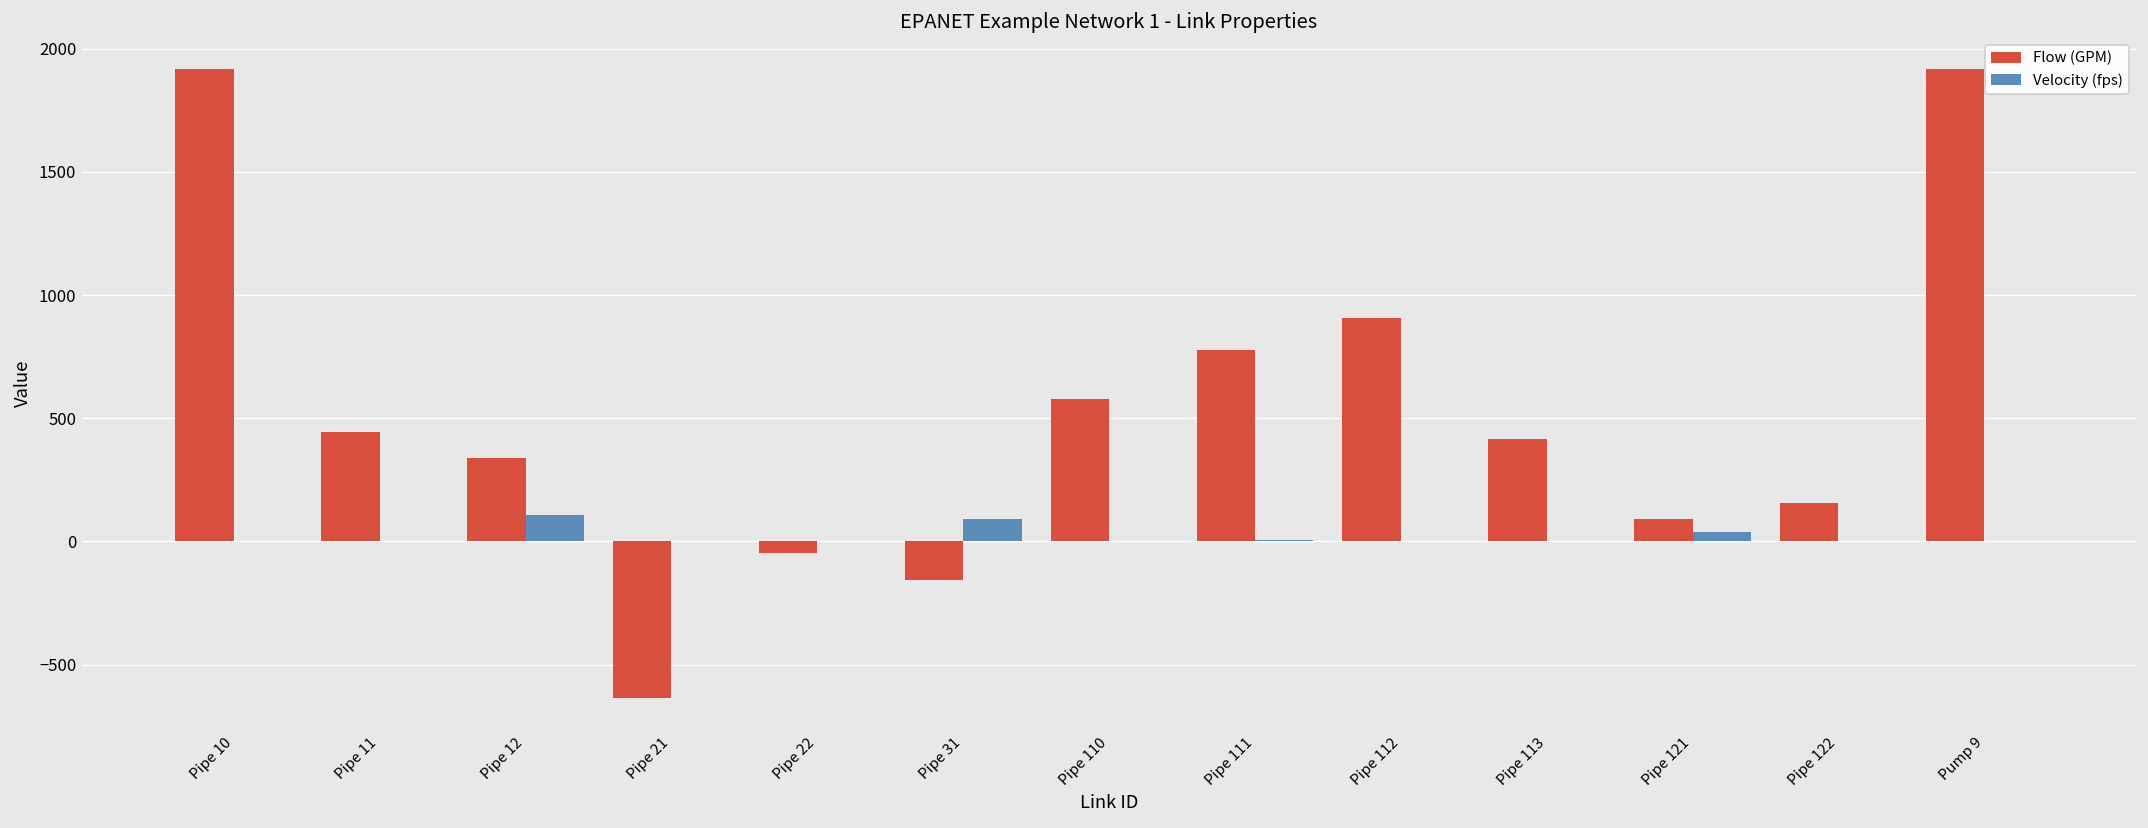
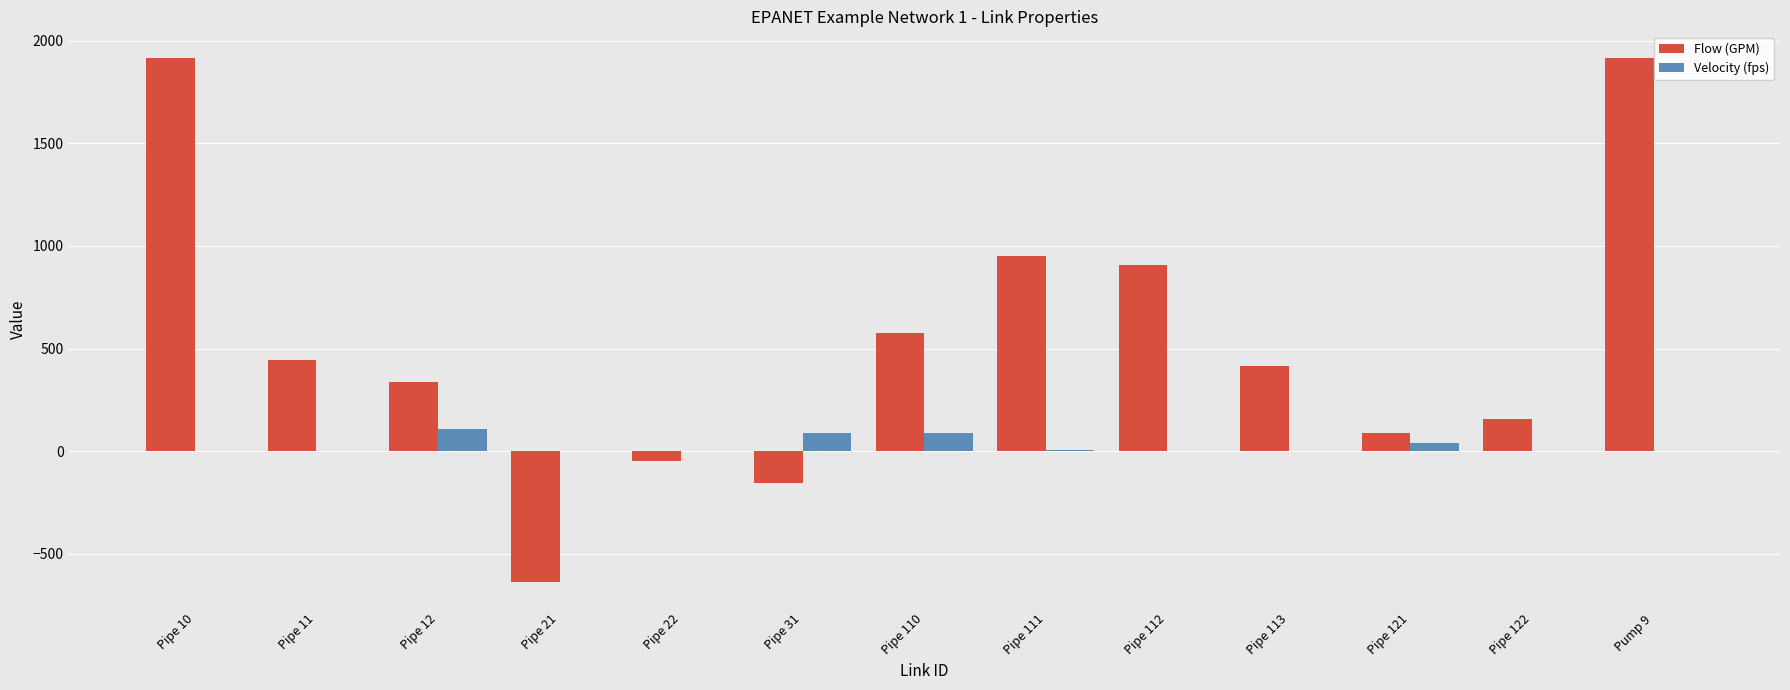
  {
    "Flow (GPM)": {
      "Pipe 10": 1920,
      "Pipe 11": 440,
      "Pipe 12": 340,
      "Pipe 21": -640,
      "Pipe 22": -50,
      "Pipe 31": -160,
      "Pipe 110": 580,
-     "Pipe 111": 780,
+     "Pipe 111": 950,
      "Pipe 112": 910,
      "Pipe 113": 410,
      "Pipe 121": 90,
      "Pipe 122": 160,
      "Pump 9": 1920
    },
    "Velocity (fps)": {
      "Pipe 12": 110,
      "Pipe 31": 90,
-     "Pipe 110": 0,
+     "Pipe 110": 90,
      "Pipe 121": 40,
      "Pump 9": 0
    }
  }
